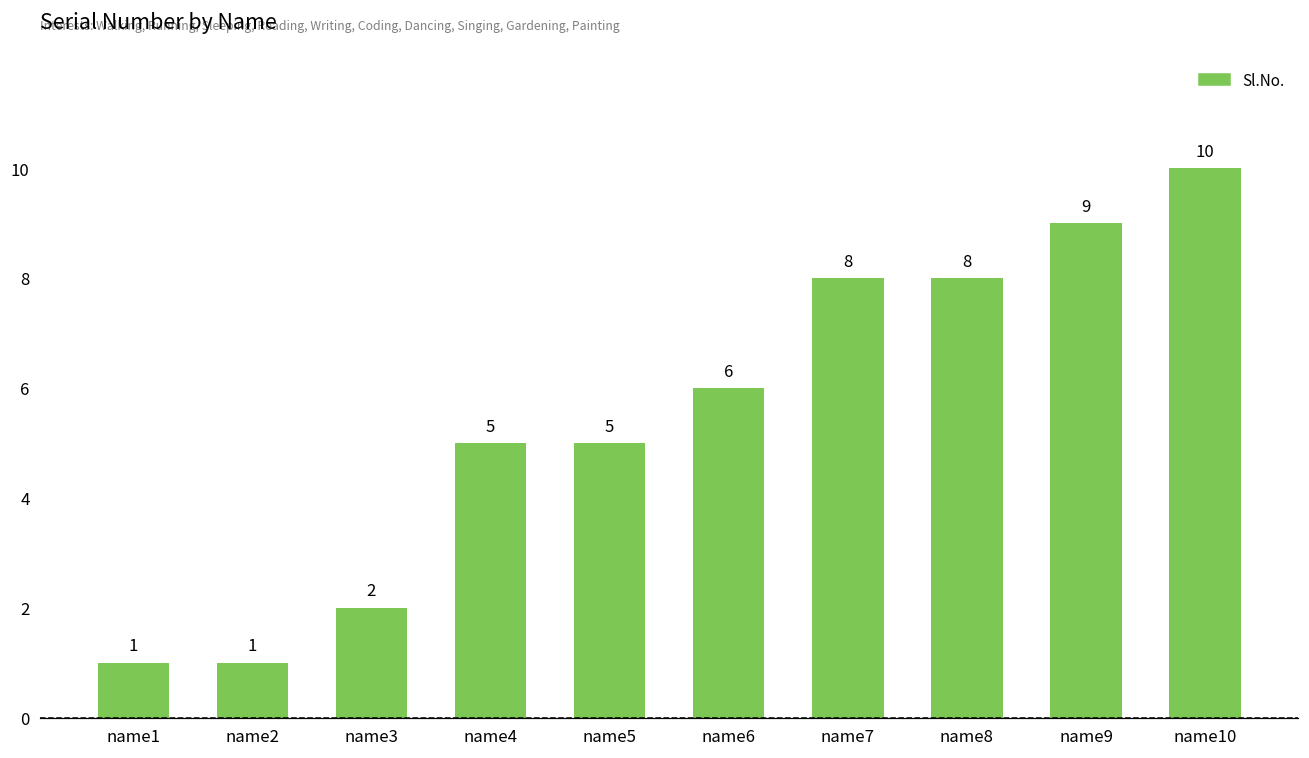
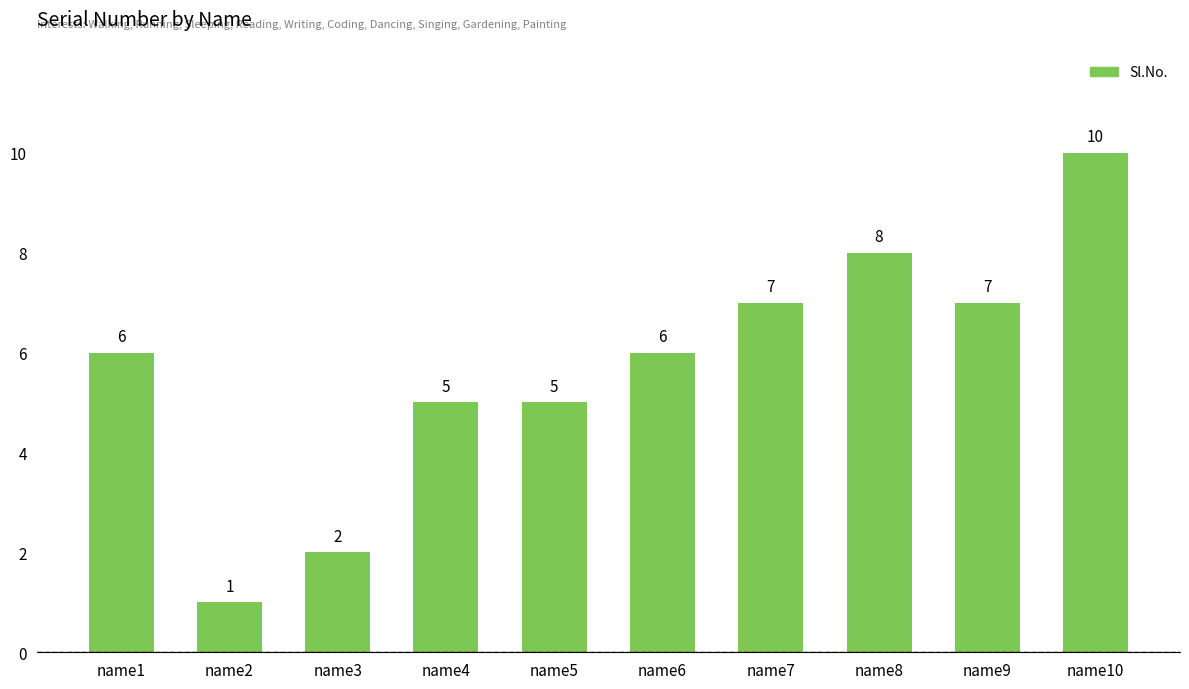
  {
-   "name1": 1,
+   "name1": 6,
    "name2": 1,
    "name3": 2,
    "name4": 5,
    "name5": 5,
    "name6": 6,
-   "name7": 8,
+   "name7": 7,
    "name8": 8,
-   "name9": 9,
+   "name9": 7,
    "name10": 10
  }
